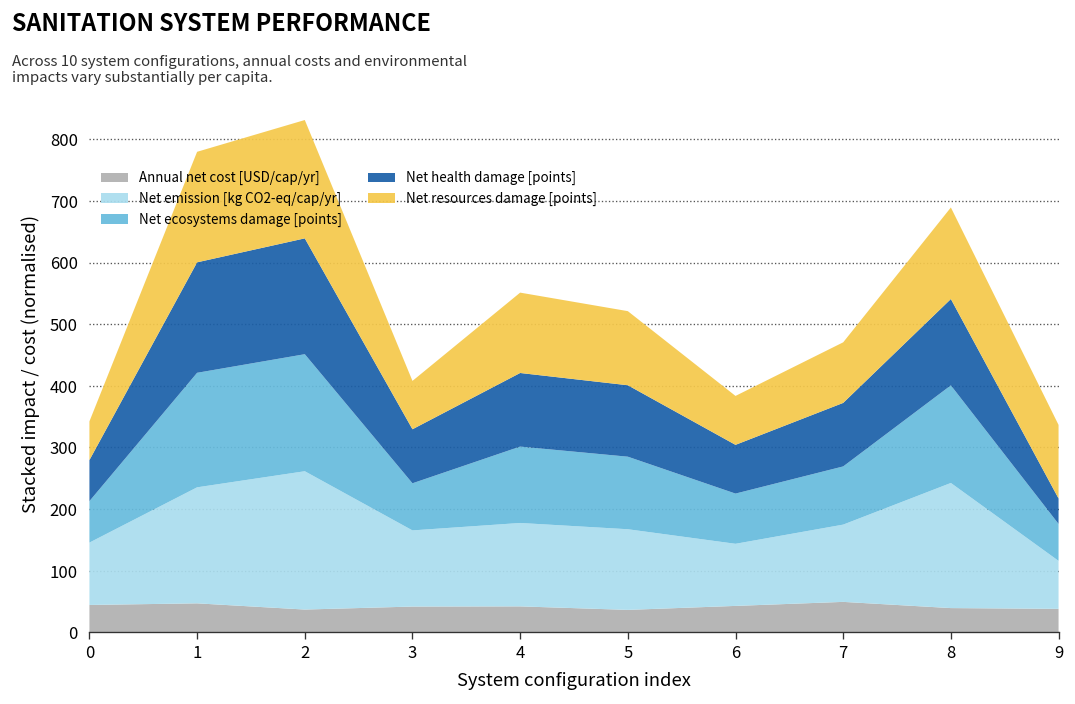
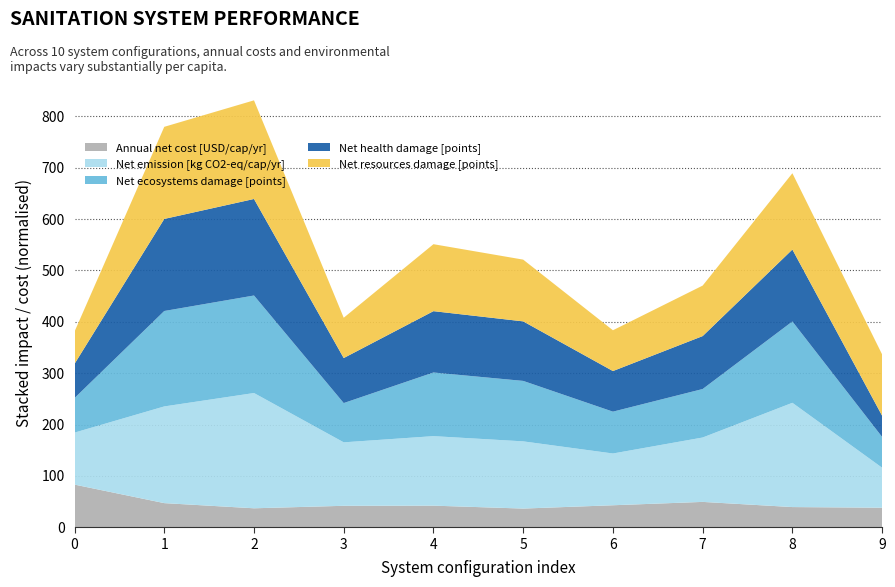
  {
    "Annual net cost [USD/cap/yr]": {
-     "0": 40,
+     "0": 80,
      "1": 50,
      "2": 40,
      "3": 40,
      "4": 40,
      "5": 40,
      "6": 40,
      "7": 50,
      "8": 40,
      "9": 40
    },
    "Net emission [kg CO2-eq/cap/yr]": {
      "0": 100,
      "1": 190,
      "2": 220,
      "3": 120,
      "4": 140,
      "5": 130,
      "6": 100,
      "7": 130,
      "8": 200,
      "9": 80
    },
    "Net ecosystems damage [points]": {
      "0": 70,
      "1": 190,
      "2": 190,
      "3": 80,
      "4": 120,
      "5": 120,
      "6": 80,
      "7": 90,
      "8": 160,
      "9": 60
    },
    "Net health damage [points]": {
      "0": 70,
      "1": 180,
      "2": 190,
      "3": 90,
      "4": 120,
      "5": 120,
      "6": 80,
      "7": 100,
      "8": 140,
      "9": 40
    },
    "Net resources damage [points]": {
      "0": 60,
      "1": 180,
      "2": 190,
      "3": 80,
      "4": 130,
      "5": 120,
      "6": 80,
      "7": 100,
      "8": 150,
      "9": 120
    }
  }
